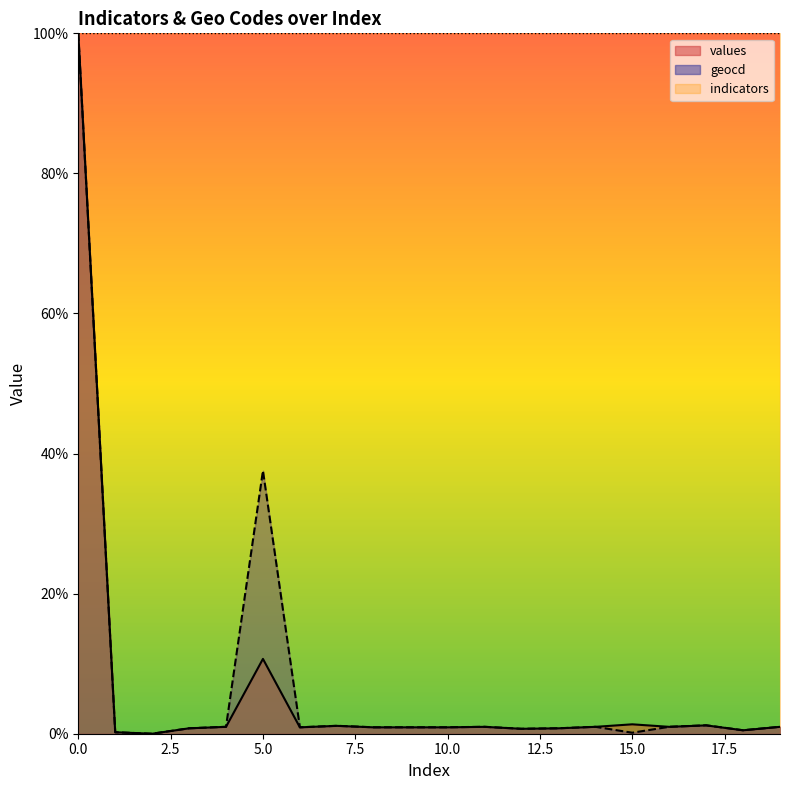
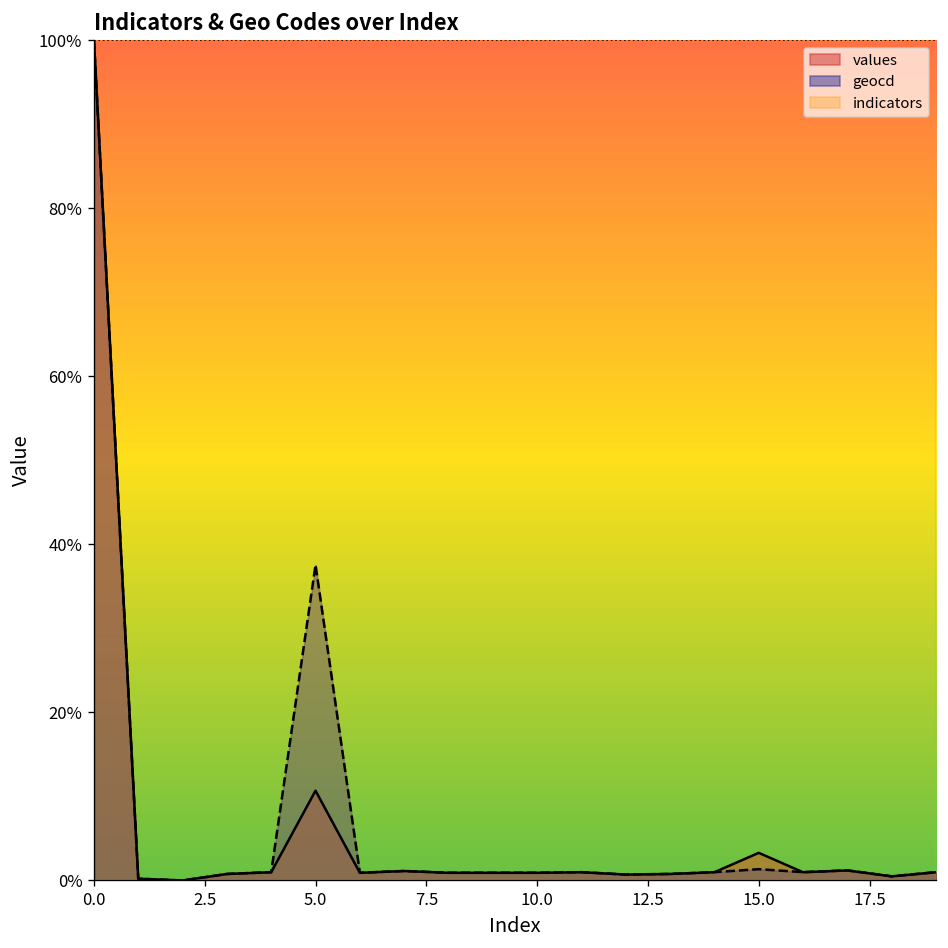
  {
    "values": {
      "5.0": "11%",
-     "15.0": "1%"
+     "15.0": "3%"
    },
    "geocd": {
      "5.0": "38%",
-     "15.0": "0%"
+     "15.0": "1%"
    },
    "indicators": {
      "5.0": "100%",
      "10.0": "100%",
      "15.0": "100%"
    }
  }
